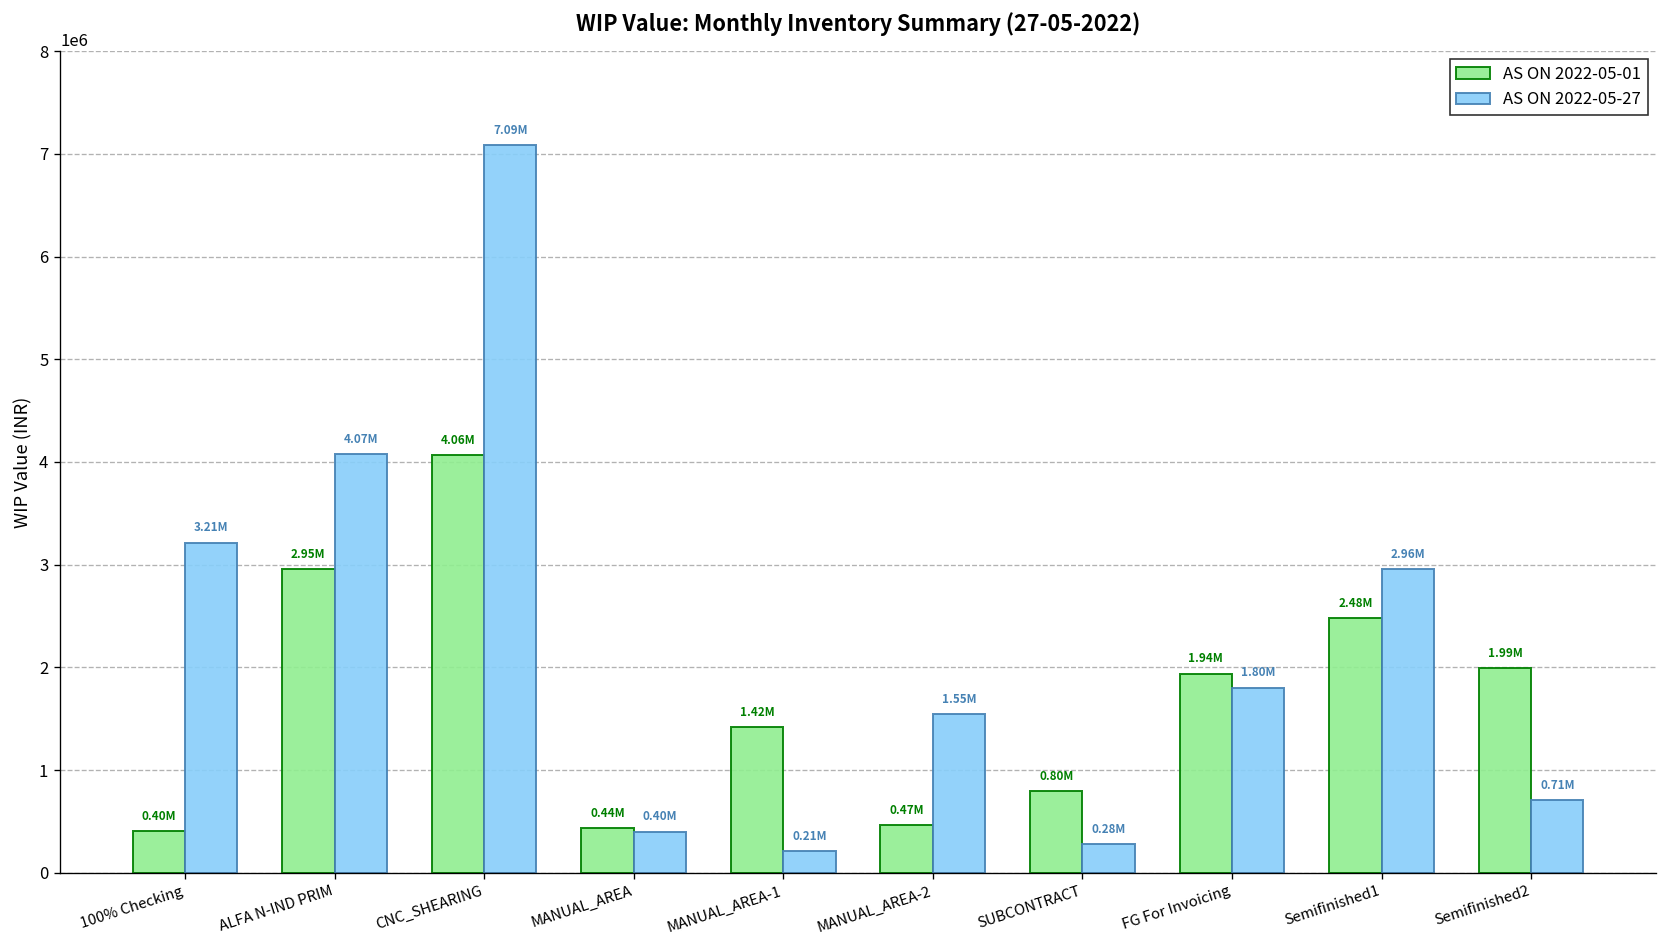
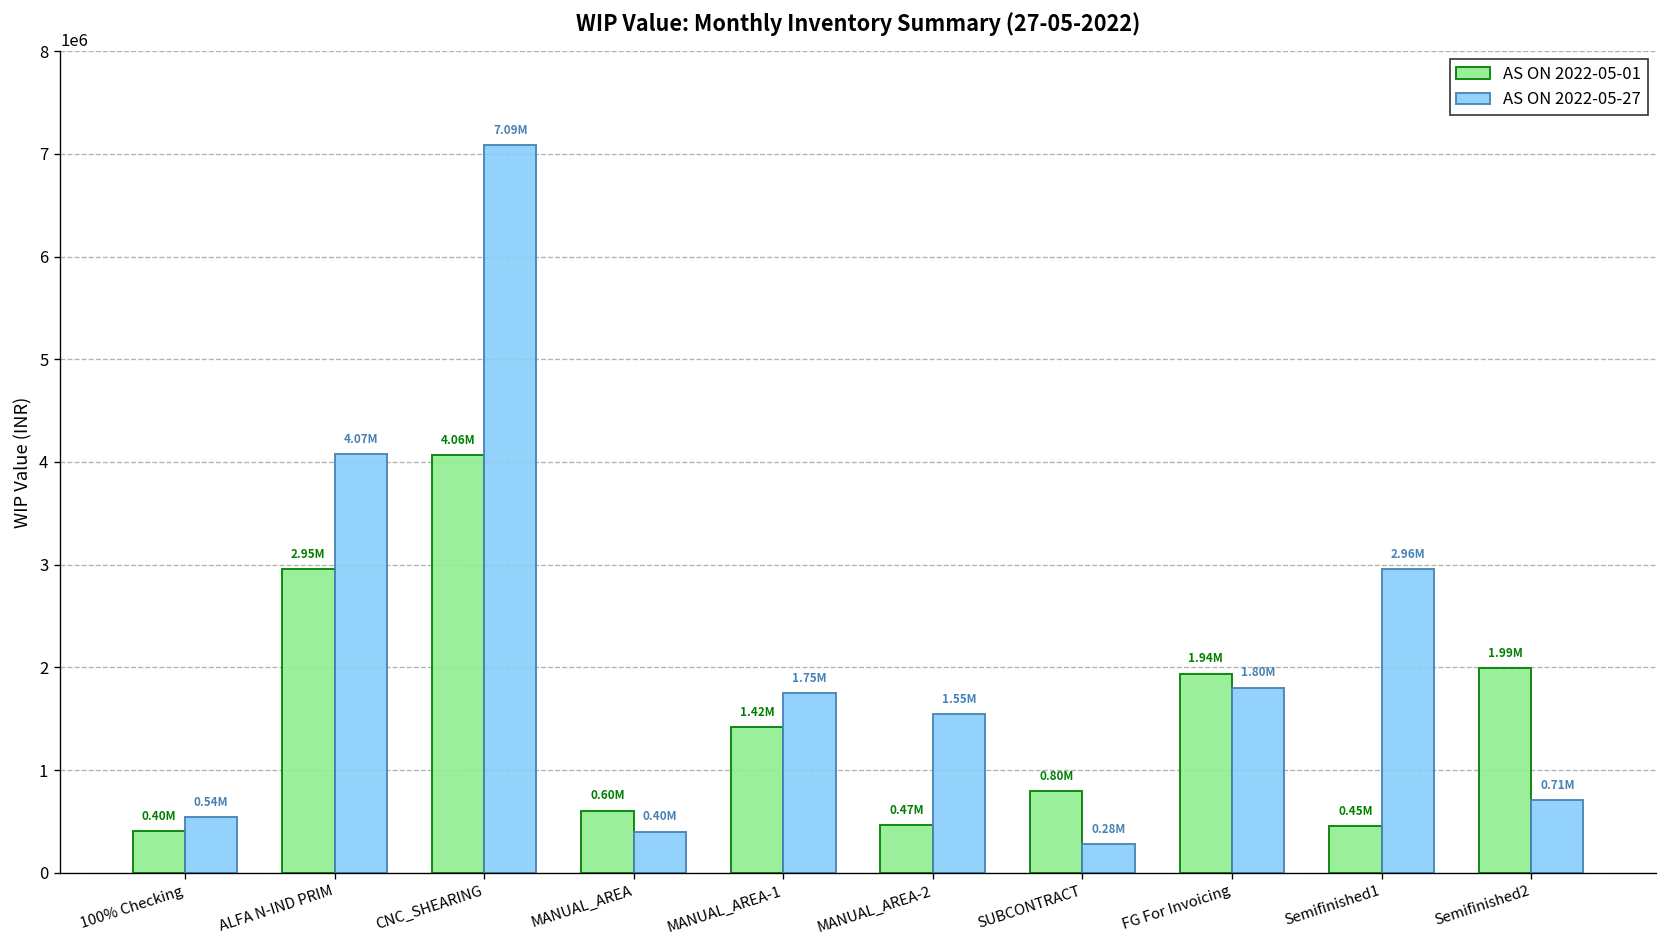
  {
    "AS ON 2022-05-01": {
      "100% Checking": "0.40M",
      "ALFA N-IND PRIM": "2.95M",
      "CNC_SHEARING": "4.06M",
-     "MANUAL_AREA": "0.44M",
+     "MANUAL_AREA": "0.60M",
      "MANUAL_AREA-1": "1.42M",
      "MANUAL_AREA-2": "0.47M",
      "SUBCONTRACT": "0.80M",
      "FG For Invoicing": "1.94M",
-     "Semifinished1": "2.48M",
+     "Semifinished1": "0.45M",
      "Semifinished2": "1.99M"
    },
    "AS ON 2022-05-27": {
-     "100% Checking": "3.21M",
+     "100% Checking": "0.54M",
      "ALFA N-IND PRIM": "4.07M",
      "CNC_SHEARING": "7.09M",
      "MANUAL_AREA": "0.40M",
-     "MANUAL_AREA-1": "0.21M",
+     "MANUAL_AREA-1": "1.75M",
      "MANUAL_AREA-2": "1.55M",
      "SUBCONTRACT": "0.28M",
      "FG For Invoicing": "1.80M",
      "Semifinished1": "2.96M",
      "Semifinished2": "0.71M"
    }
  }
